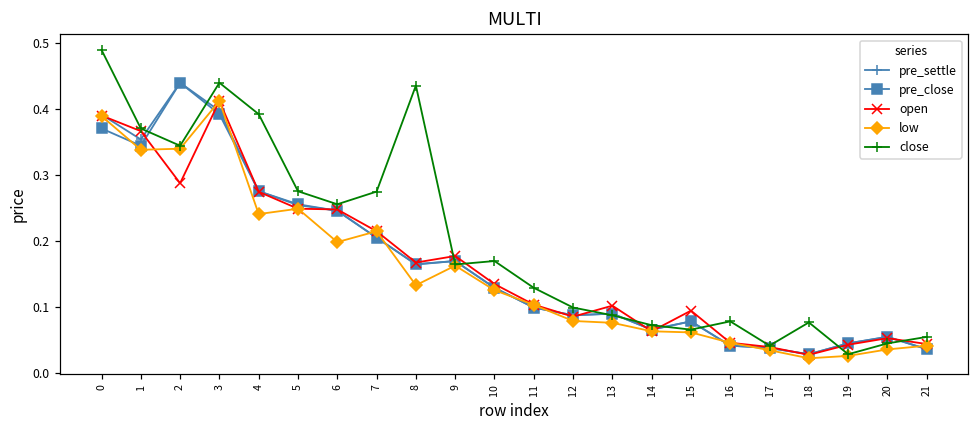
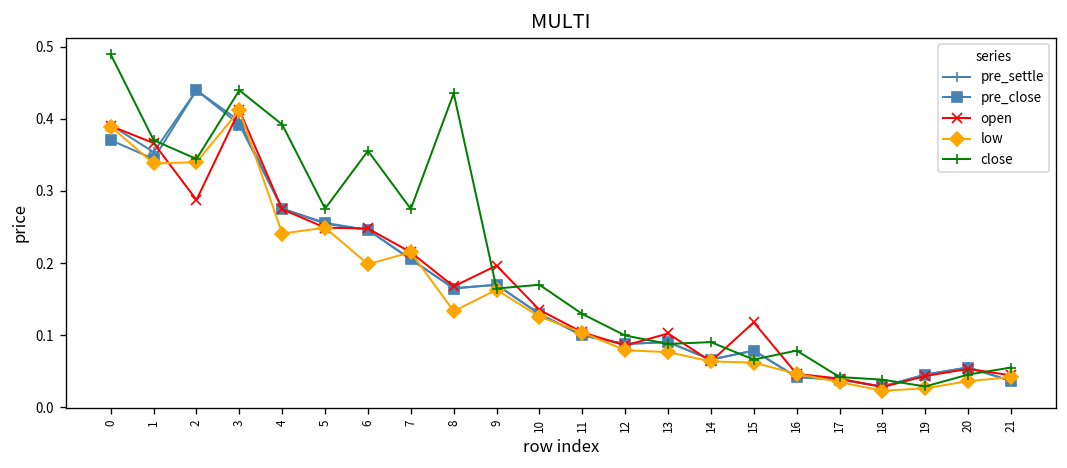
  {
    "open": {
      "2": 0.29,
-     "9": 0.18,
+     "9": 0.20,
      "10": 0.14,
      "13": 0.10,
-     "15": 0.10
+     "15": 0.12
    },
    "low": {
      "1": 0.34,
      "2": 0.34,
      "4": 0.24,
      "6": 0.20,
      "8": 0.13,
      "12": 0.08,
      "13": 0.08,
      "18": 0.02,
      "20": 0.04
    },
    "close": {
      "0": 0.49,
      "2": 0.34,
      "3": 0.44,
      "4": 0.39,
      "5": 0.28,
-     "6": 0.26,
+     "6": 0.36,
      "7": 0.28,
      "8": 0.44,
      "10": 0.17,
      "11": 0.13,
      "12": 0.10,
-     "14": 0.07,
+     "14": 0.09,
      "16": 0.08,
-     "18": 0.08,
+     "18": 0.04,
      "20": 0.05,
      "21": 0.06
    }
  }
